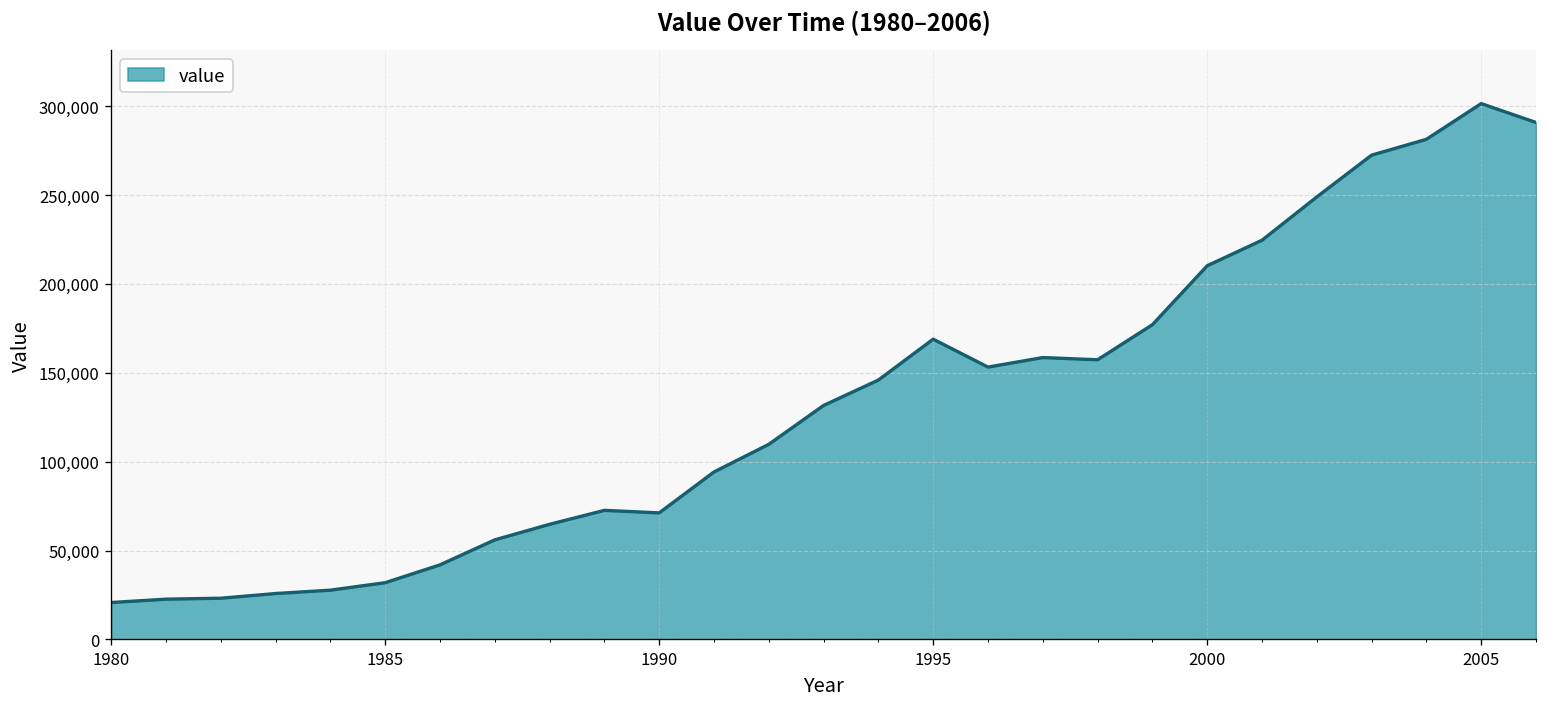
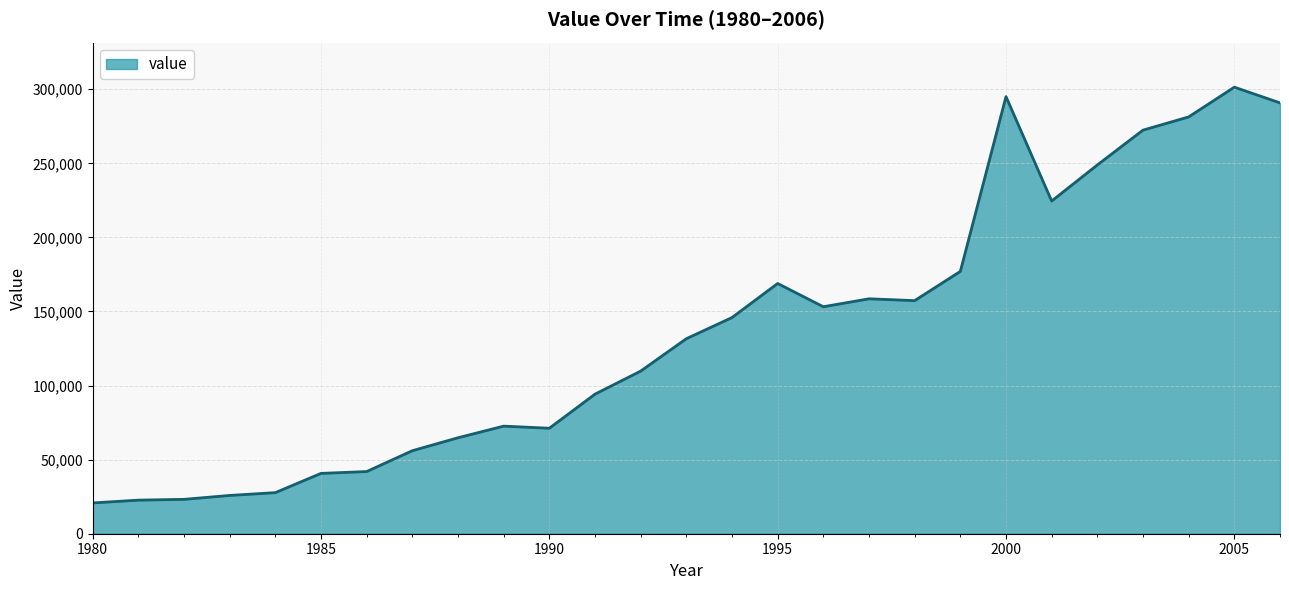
  {
    "1980": "21,000",
-   "1985": "32,000",
+   "1985": "41,000",
    "1990": "71,000",
    "1995": "169,000",
-   "2000": "210,000",
+   "2000": "295,000",
    "2005": "301,000"
  }
